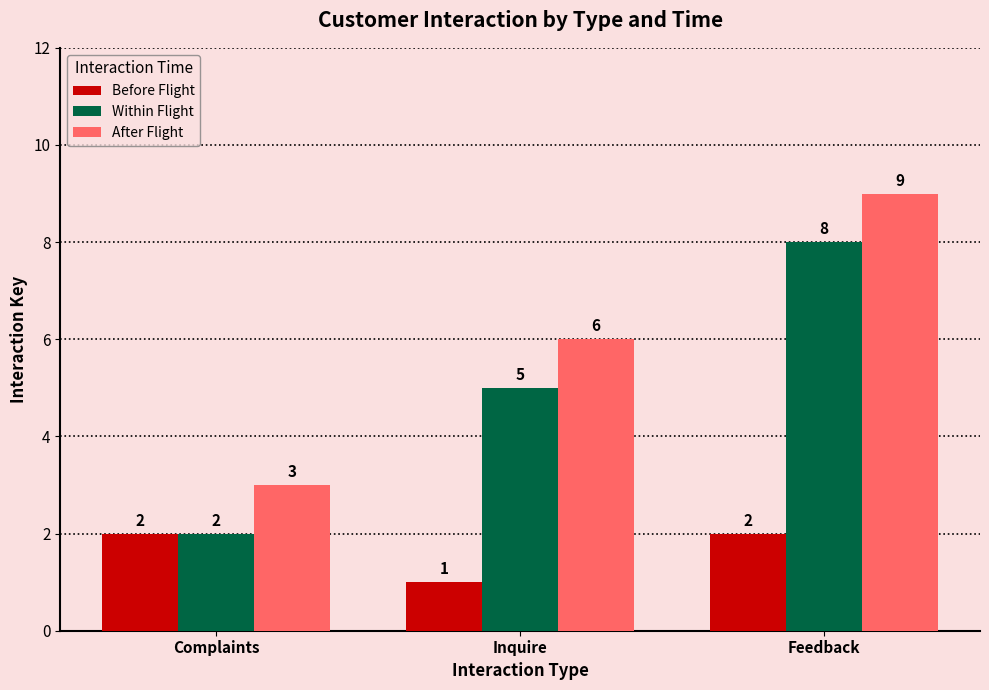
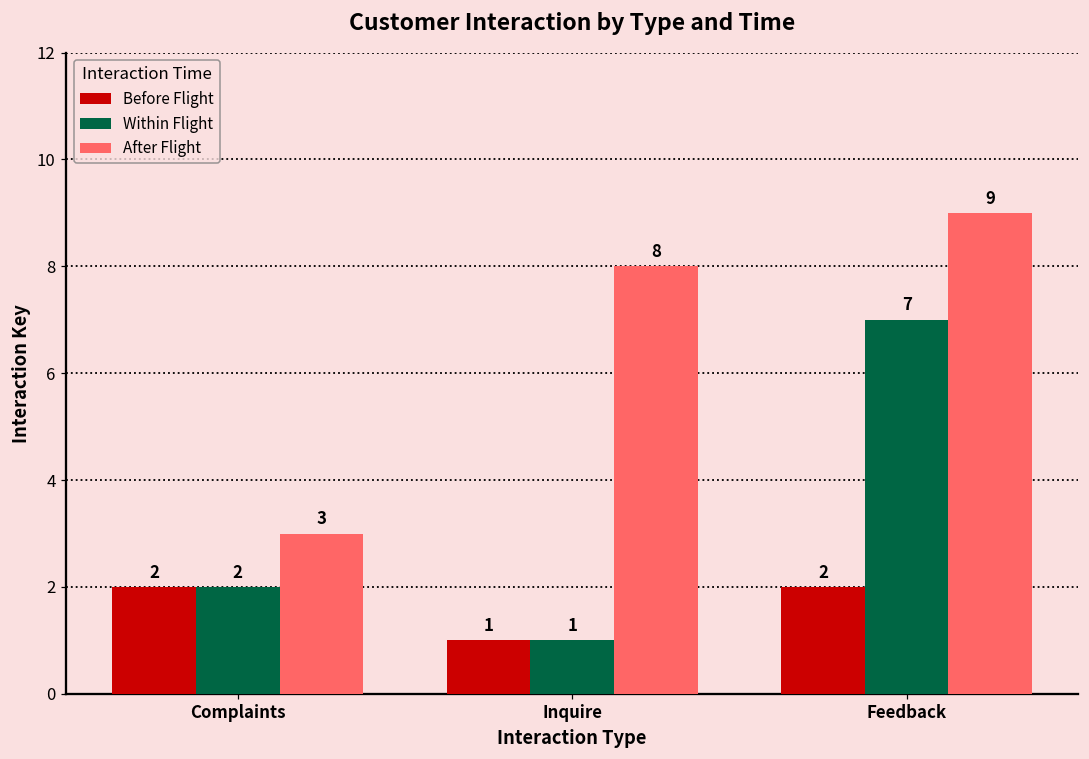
  {
    "Before Flight": {
      "Complaints": 2,
      "Inquire": 1,
      "Feedback": 2
    },
    "Within Flight": {
      "Complaints": 2,
-     "Inquire": 5,
-     "Feedback": 8
+     "Inquire": 1,
+     "Feedback": 7
    },
    "After Flight": {
      "Complaints": 3,
-     "Inquire": 6,
+     "Inquire": 8,
      "Feedback": 9
    }
  }
